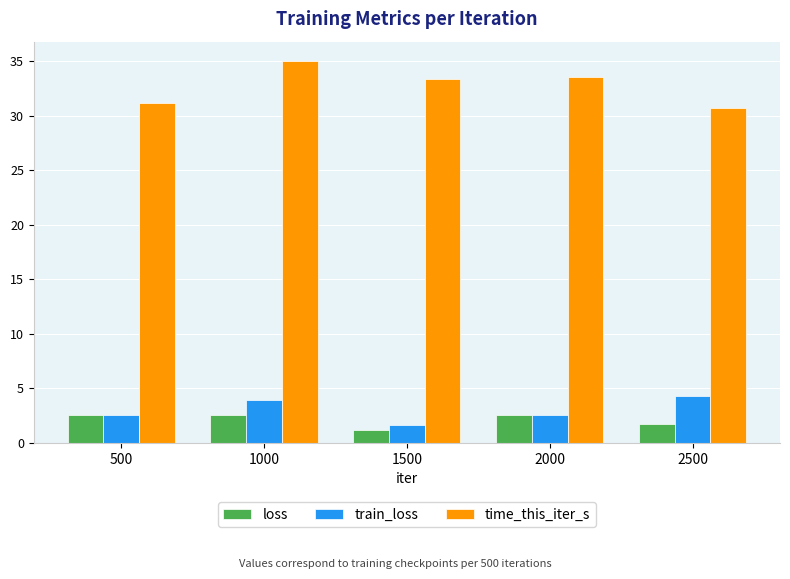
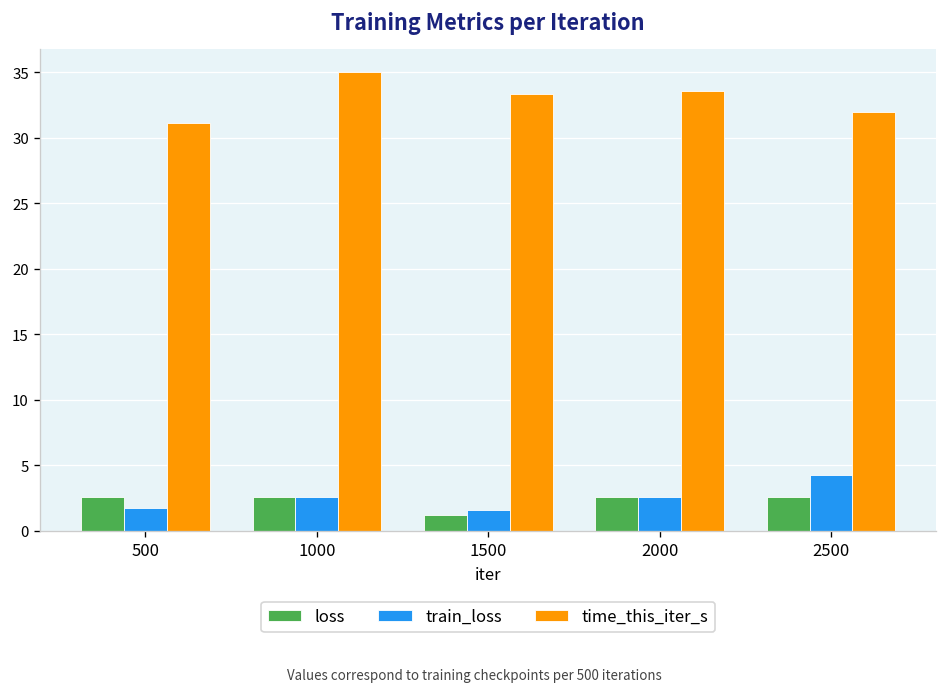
  {
    "loss": {
      "500": 2.6,
      "1000": 2.6,
      "1500": 1.2,
      "2000": 2.6,
-     "2500": 1.7
+     "2500": 2.6
    },
    "train_loss": {
-     "500": 2.6,
-     "1000": 3.9,
+     "500": 1.7,
+     "1000": 2.6,
      "1500": 1.6,
      "2000": 2.6,
      "2500": 4.3
    },
    "time_this_iter_s": {
      "500": 31.2,
      "1000": 35.0,
      "1500": 33.4,
      "2000": 33.6,
-     "2500": 30.7
+     "2500": 32.0
    }
  }
